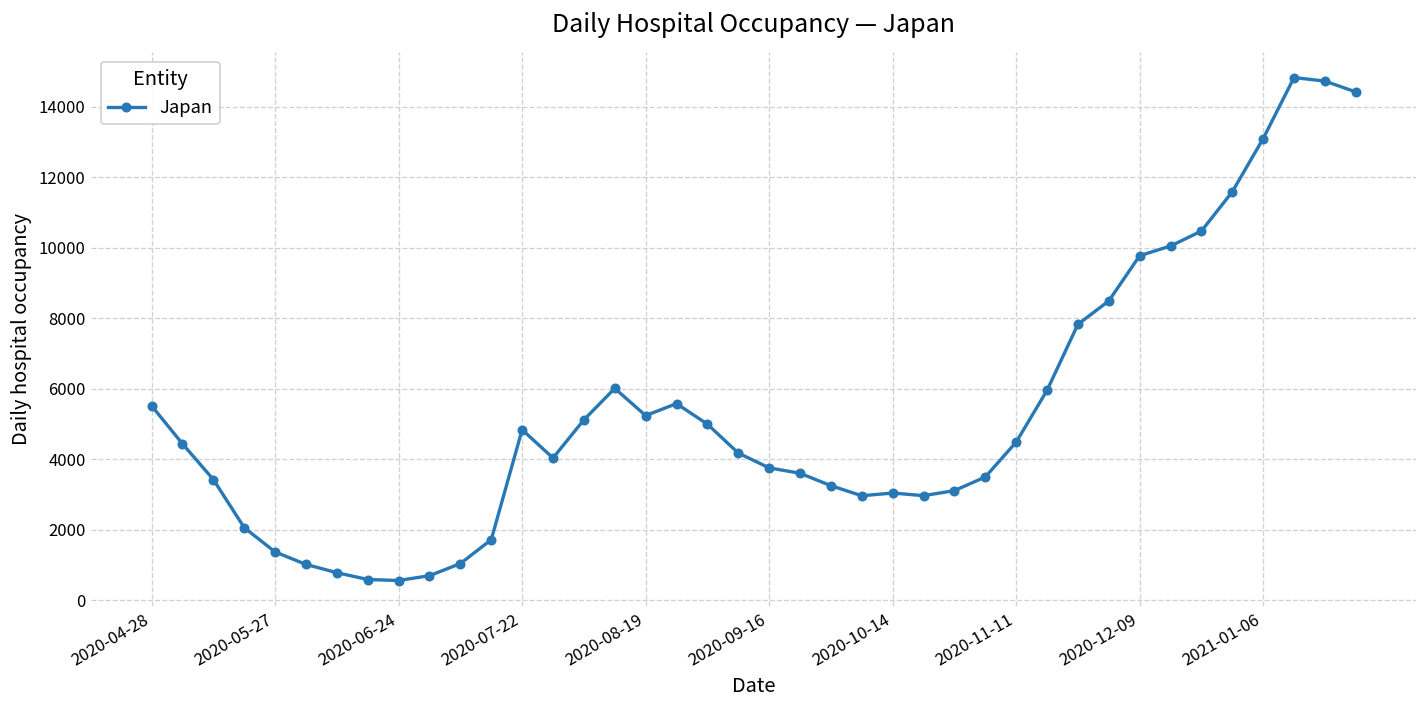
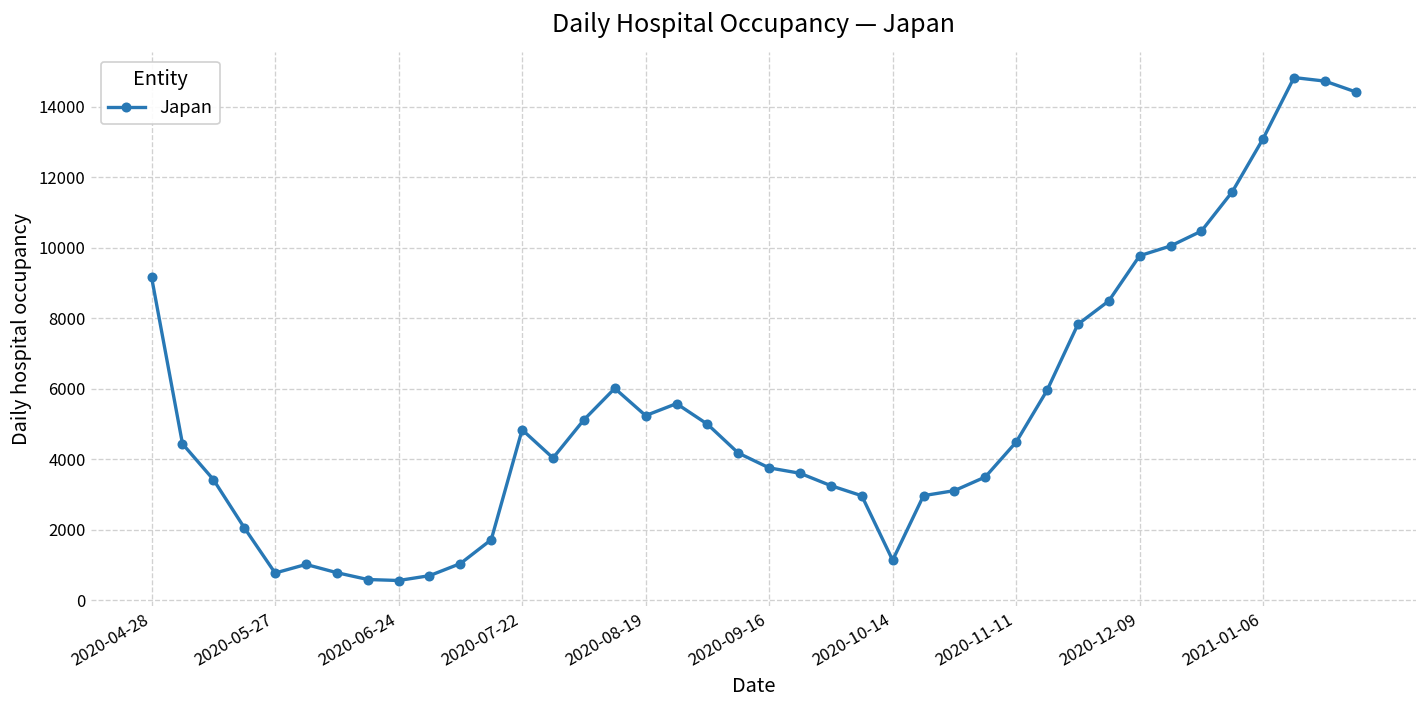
  {
-   "2020-04-28": 5500,
-   "2020-05-27": 1400,
+   "2020-04-28": 9200,
+   "2020-05-27": 800,
    "2020-06-24": 600,
    "2020-07-22": 4800,
    "2020-08-19": 5200,
    "2020-09-16": 3800,
-   "2020-10-14": 3000,
+   "2020-10-14": 1100,
    "2020-11-11": 4500,
    "2020-12-09": 9800,
    "2021-01-06": 13100
  }
